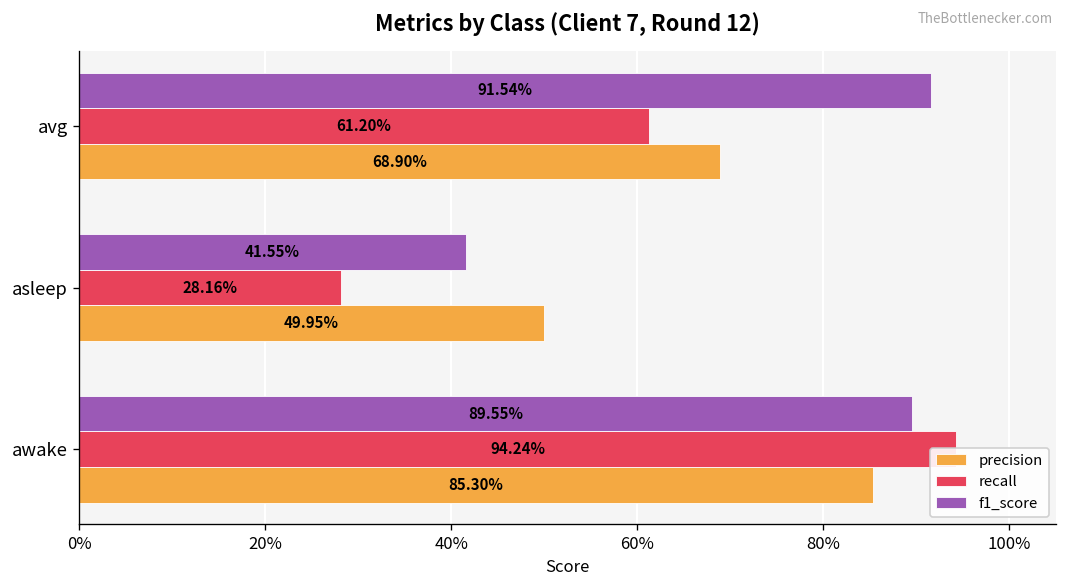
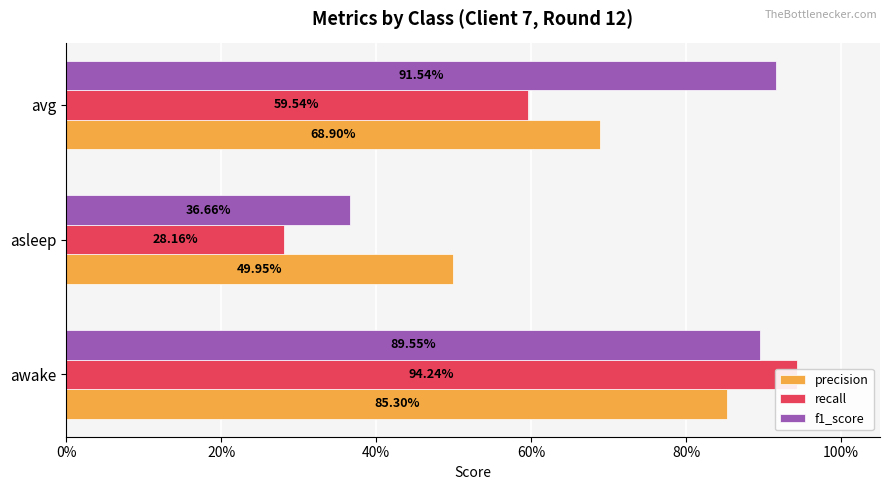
  {
    "precision": {
      "avg": "68.90%",
      "asleep": "49.95%",
      "awake": "85.30%"
    },
    "recall": {
-     "avg": "61.20%",
+     "avg": "59.54%",
      "asleep": "28.16%"
    },
    "f1_score": {
      "avg": "91.54%",
-     "asleep": "41.55%",
+     "asleep": "36.66%",
      "awake": "89.55%"
    }
  }
